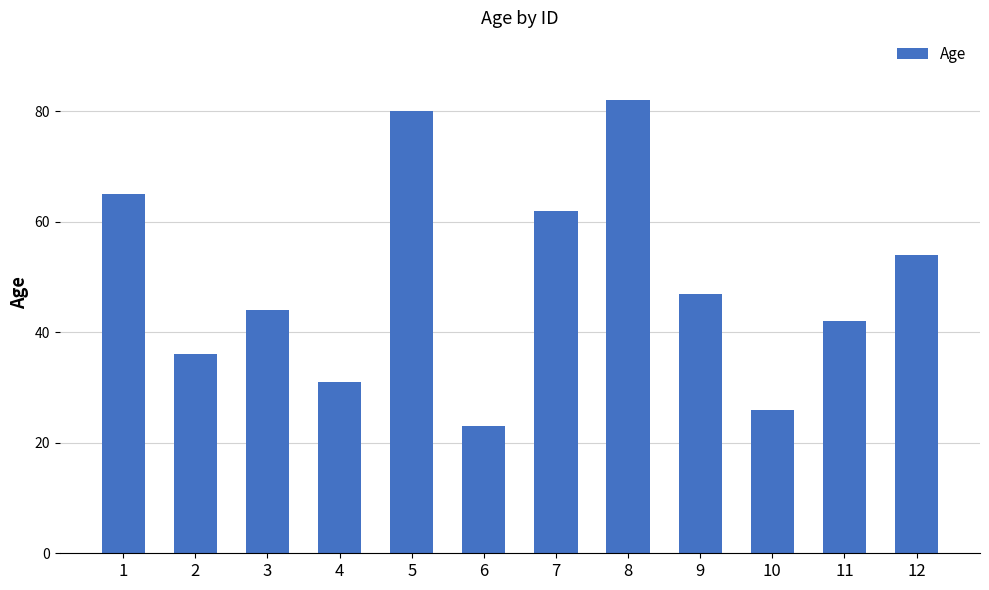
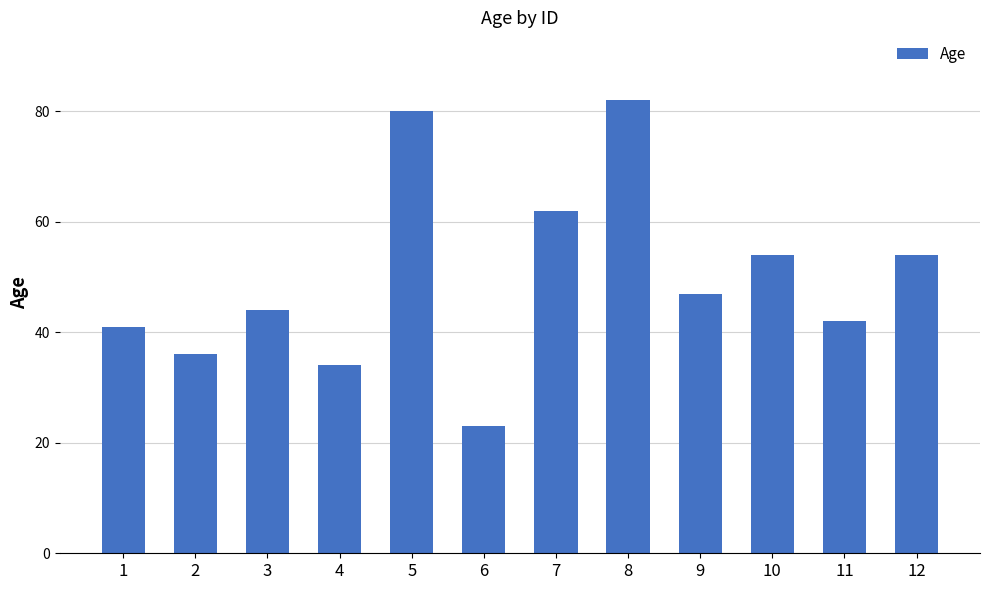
  {
-   "1": 65,
+   "1": 41,
    "2": 36,
    "3": 44,
-   "4": 31,
+   "4": 34,
    "5": 80,
    "6": 23,
    "7": 62,
    "8": 82,
    "9": 47,
-   "10": 26,
+   "10": 54,
    "11": 42,
    "12": 54
  }
